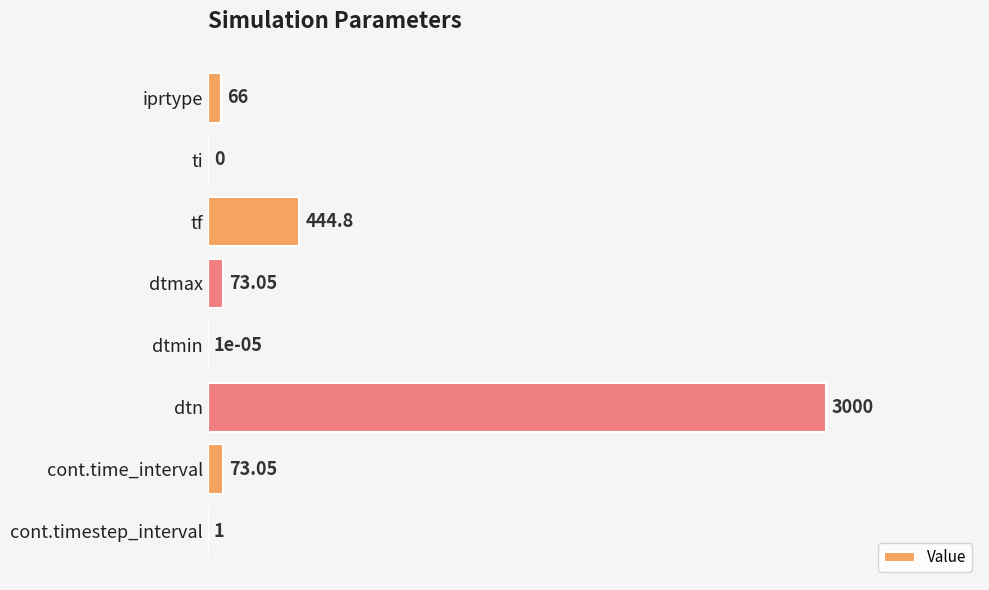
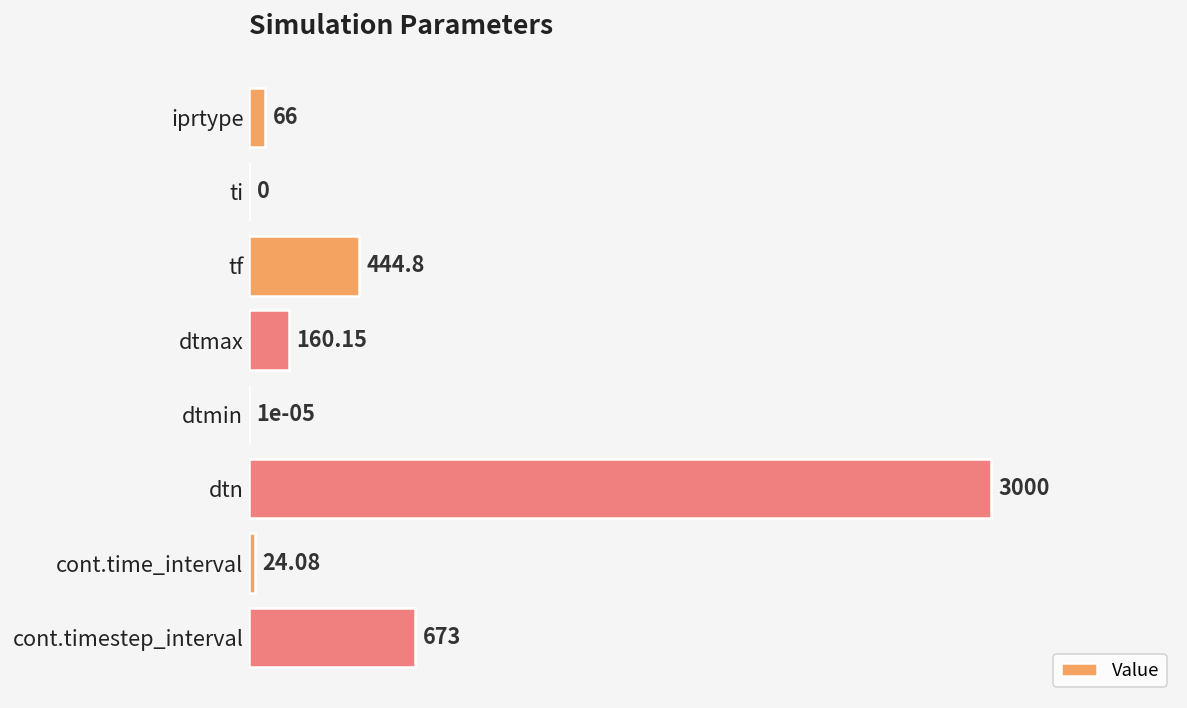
  {
    "iprtype": "66",
    "ti": "0",
    "tf": "444.8",
-   "dtmax": "73.05",
+   "dtmax": "160.15",
    "dtmin": "1e-05",
    "dtn": "3000",
-   "cont.time_interval": "73.05",
-   "cont.timestep_interval": "1"
+   "cont.time_interval": "24.08",
+   "cont.timestep_interval": "673"
  }
